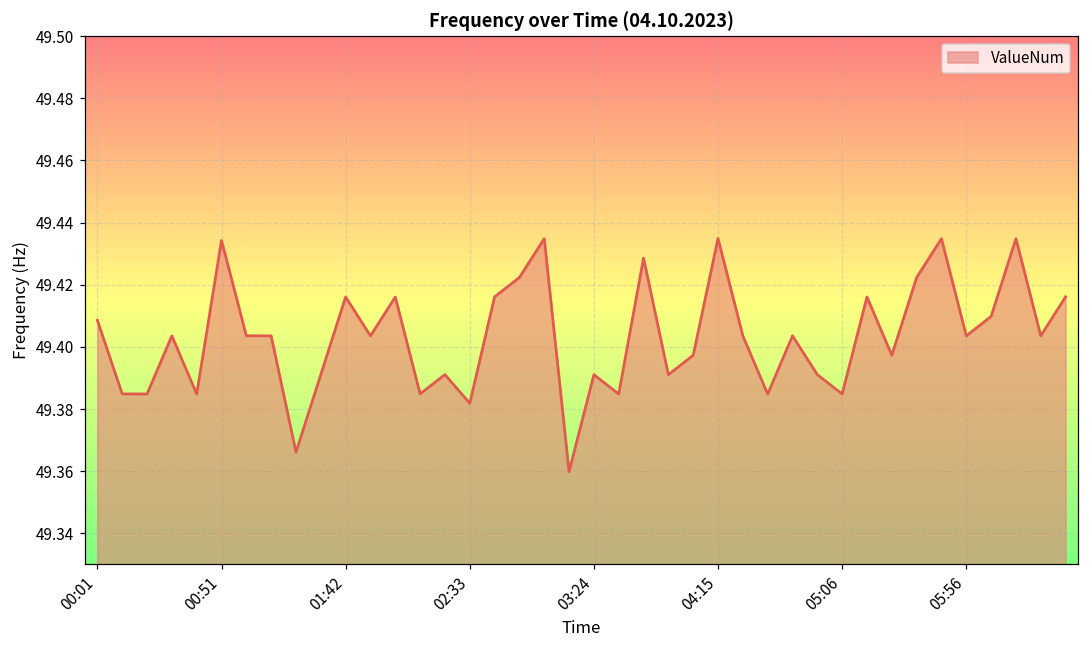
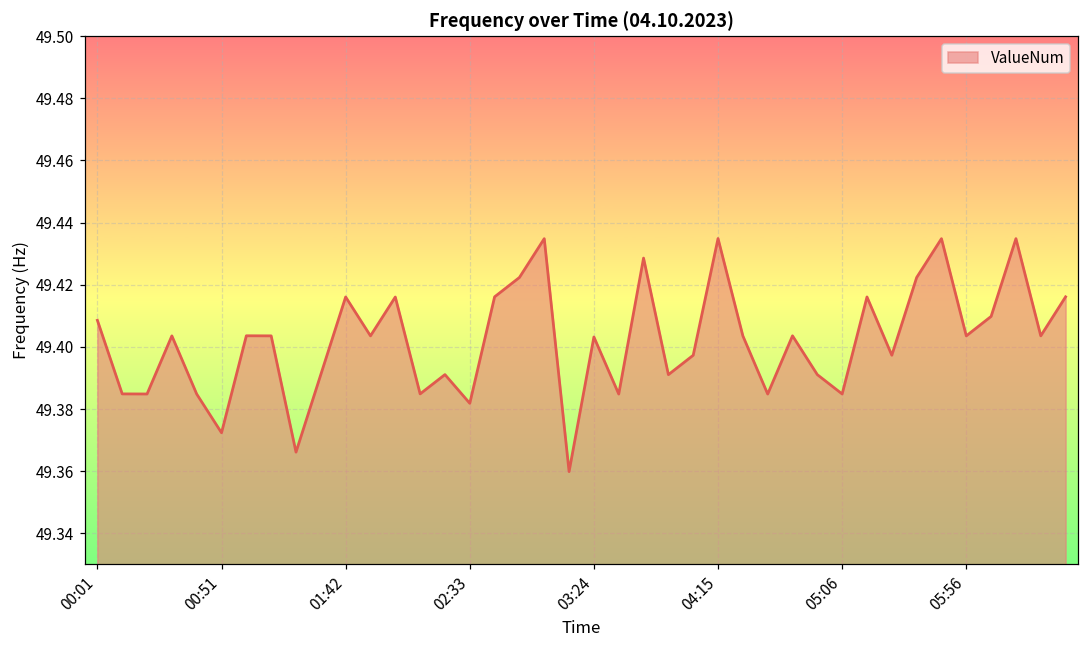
  {
    "00:01": 49.409,
-   "00:51": 49.434,
+   "00:51": 49.372,
    "01:42": 49.416,
    "02:33": 49.382,
-   "03:24": 49.391,
+   "03:24": 49.403,
    "04:15": 49.435,
    "05:06": 49.385,
    "05:56": 49.404
  }
